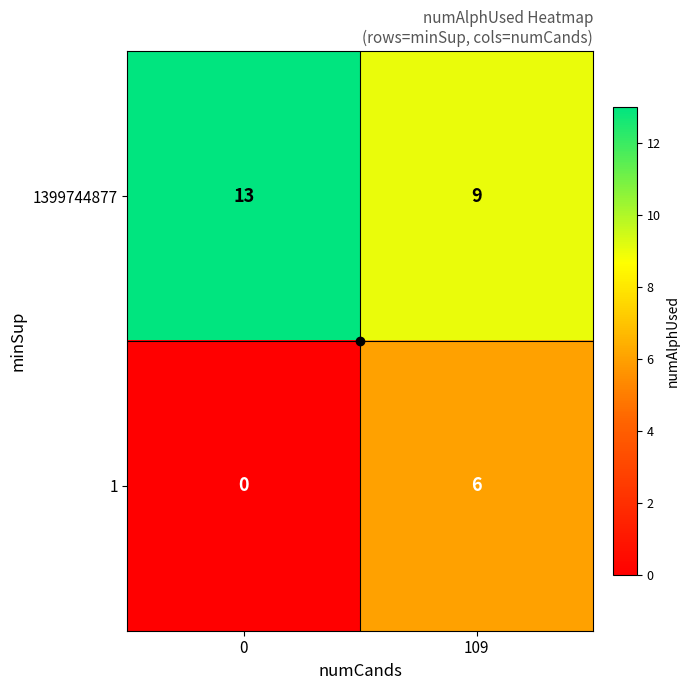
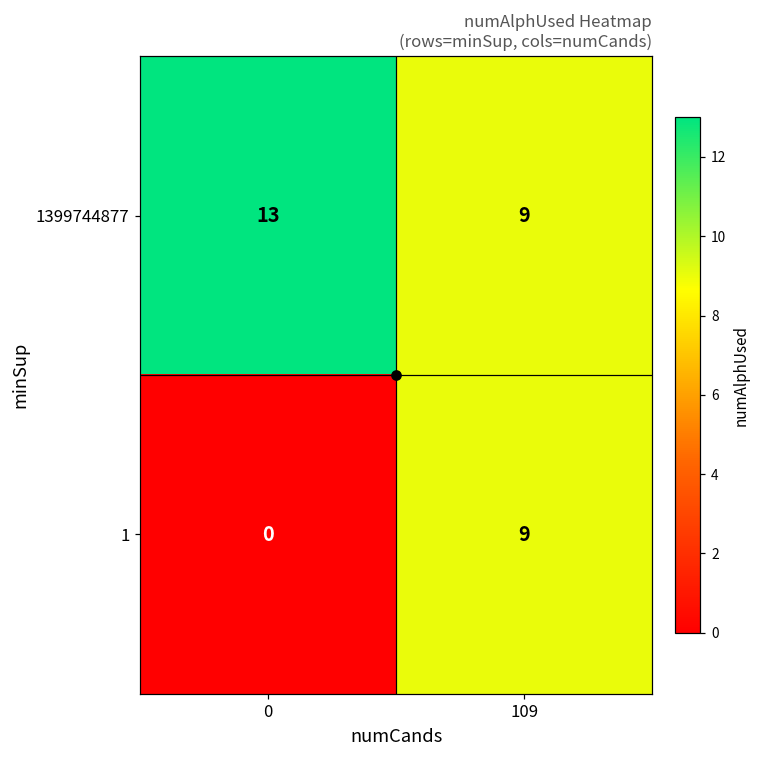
  {
    "1399744877": {
      "0": 13,
      "109": 9
    },
    "1": {
      "0": 0,
-     "109": 6
+     "109": 9
    }
  }
